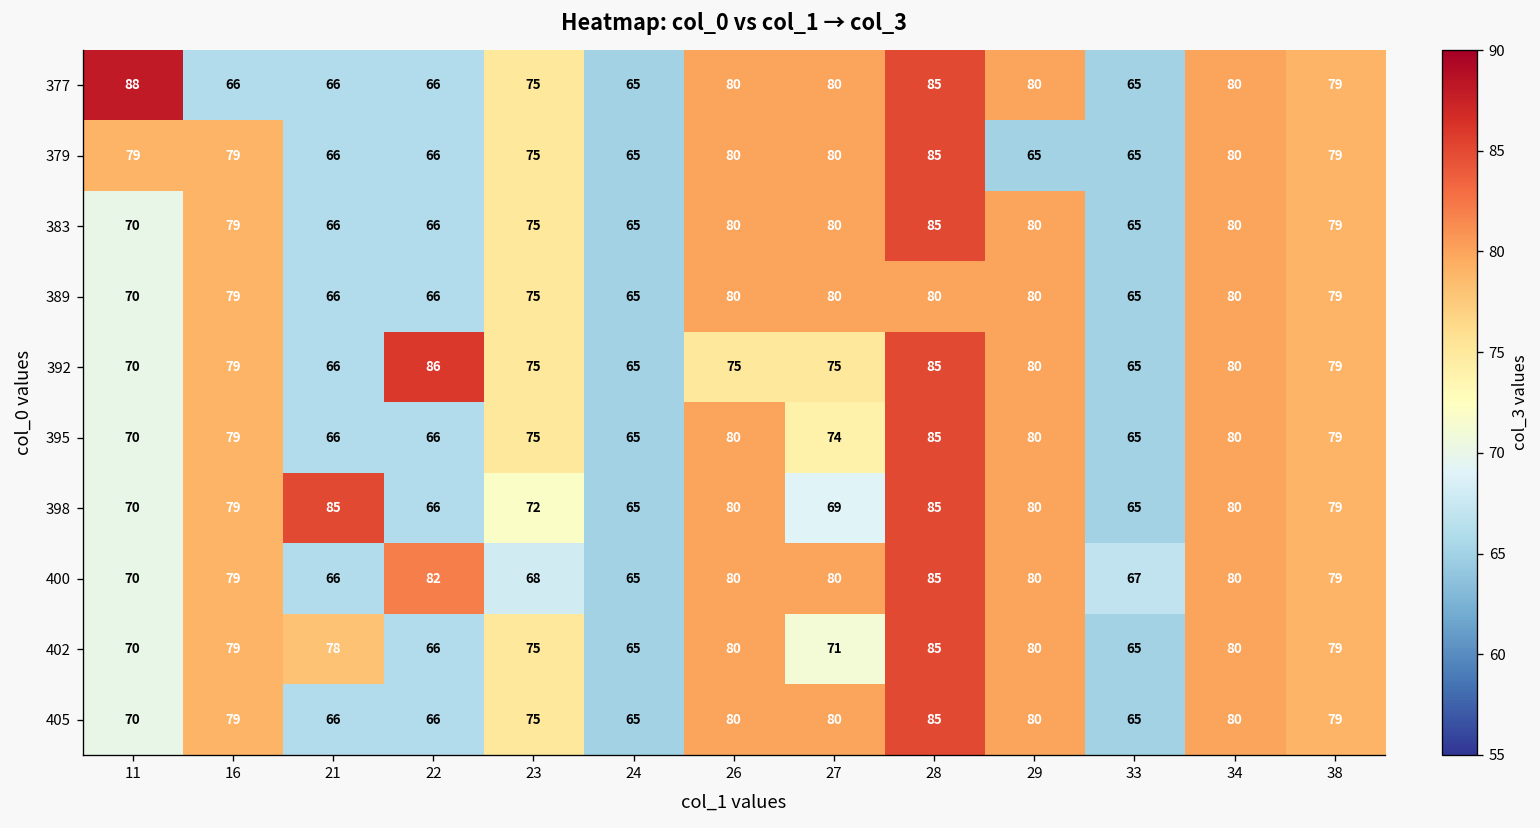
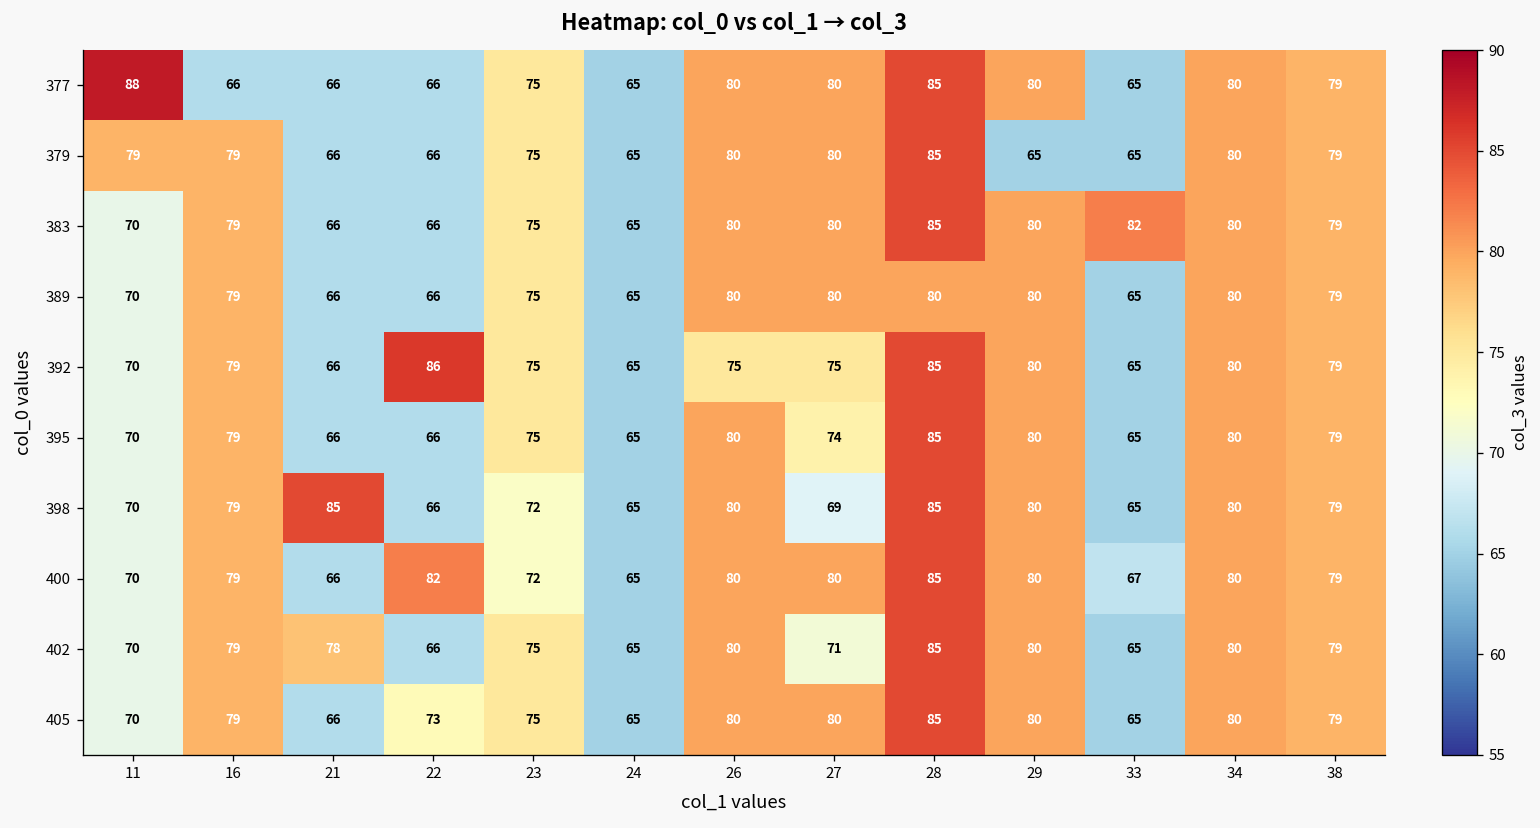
  {
    "377": {
      "11": 88,
      "16": 66,
      "21": 66,
      "22": 66,
      "23": 75,
      "24": 65,
      "26": 80,
      "27": 80,
      "28": 85,
      "29": 80,
      "33": 65,
      "34": 80,
      "38": 79
    },
    "379": {
      "11": 79,
      "16": 79,
      "21": 66,
      "22": 66,
      "23": 75,
      "24": 65,
      "26": 80,
      "27": 80,
      "28": 85,
      "29": 65,
      "33": 65,
      "34": 80,
      "38": 79
    },
    "383": {
      "11": 70,
      "16": 79,
      "21": 66,
      "22": 66,
      "23": 75,
      "24": 65,
      "26": 80,
      "27": 80,
      "28": 85,
      "29": 80,
-     "33": 65,
+     "33": 82,
      "34": 80,
      "38": 79
    },
    "389": {
      "11": 70,
      "16": 79,
      "21": 66,
      "22": 66,
      "23": 75,
      "24": 65,
      "26": 80,
      "27": 80,
      "28": 80,
      "29": 80,
      "33": 65,
      "34": 80,
      "38": 79
    },
    "392": {
      "11": 70,
      "16": 79,
      "21": 66,
      "22": 86,
      "23": 75,
      "24": 65,
      "26": 75,
      "27": 75,
      "28": 85,
      "29": 80,
      "33": 65,
      "34": 80,
      "38": 79
    },
    "395": {
      "11": 70,
      "16": 79,
      "21": 66,
      "22": 66,
      "23": 75,
      "24": 65,
      "26": 80,
      "27": 74,
      "28": 85,
      "29": 80,
      "33": 65,
      "34": 80,
      "38": 79
    },
    "398": {
      "11": 70,
      "16": 79,
      "21": 85,
      "22": 66,
      "23": 72,
      "24": 65,
      "26": 80,
      "27": 69,
      "28": 85,
      "29": 80,
      "33": 65,
      "34": 80,
      "38": 79
    },
    "400": {
      "11": 70,
      "16": 79,
      "21": 66,
      "22": 82,
-     "23": 68,
+     "23": 72,
      "24": 65,
      "26": 80,
      "27": 80,
      "28": 85,
      "29": 80,
      "33": 67,
      "34": 80,
      "38": 79
    },
    "402": {
      "11": 70,
      "16": 79,
      "21": 78,
      "22": 66,
      "23": 75,
      "24": 65,
      "26": 80,
      "27": 71,
      "28": 85,
      "29": 80,
      "33": 65,
      "34": 80,
      "38": 79
    },
    "405": {
      "11": 70,
      "16": 79,
      "21": 66,
-     "22": 66,
+     "22": 73,
      "23": 75,
      "24": 65,
      "26": 80,
      "27": 80,
      "28": 85,
      "29": 80,
      "33": 65,
      "34": 80,
      "38": 79
    }
  }
